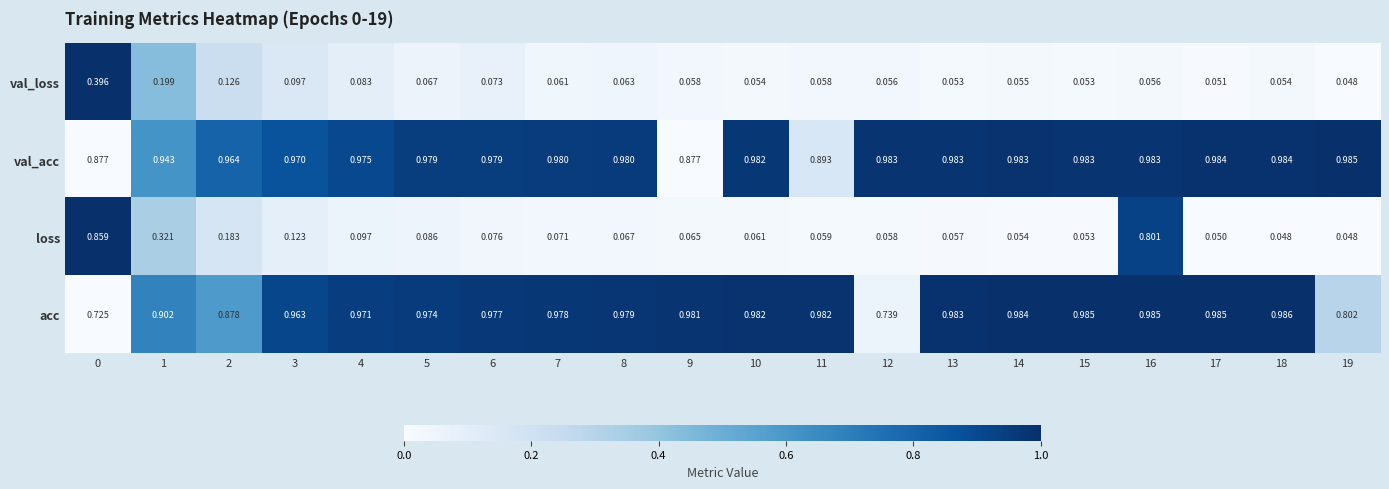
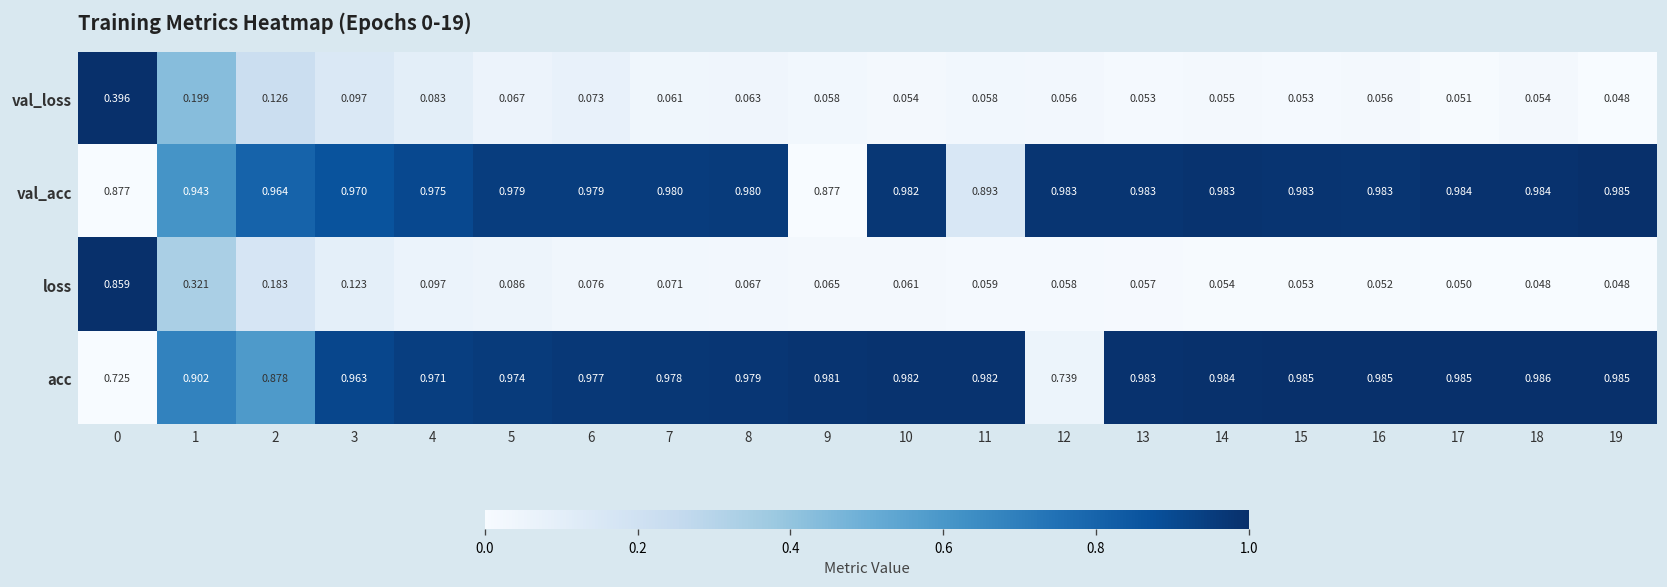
  {
    "val_loss": {
      "0": 0.396,
      "1": 0.199,
      "2": 0.126,
      "3": 0.097,
      "4": 0.083,
      "5": 0.067,
      "6": 0.073,
      "7": 0.061,
      "8": 0.063,
      "9": 0.058,
      "10": 0.054,
      "11": 0.058,
      "12": 0.056,
      "13": 0.053,
      "14": 0.055,
      "15": 0.053,
      "16": 0.056,
      "17": 0.051,
      "18": 0.054,
      "19": 0.048
    },
    "val_acc": {
      "0": 0.877,
      "1": 0.943,
      "2": 0.964,
      "3": 0.970,
      "4": 0.975,
      "5": 0.979,
      "6": 0.979,
      "7": 0.980,
      "8": 0.980,
      "9": 0.877,
      "10": 0.982,
      "11": 0.893,
      "12": 0.983,
      "13": 0.983,
      "14": 0.983,
      "15": 0.983,
      "16": 0.983,
      "17": 0.984,
      "18": 0.984,
      "19": 0.985
    },
    "loss": {
      "0": 0.859,
      "1": 0.321,
      "2": 0.183,
      "3": 0.123,
      "4": 0.097,
      "5": 0.086,
      "6": 0.076,
      "7": 0.071,
      "8": 0.067,
      "9": 0.065,
      "10": 0.061,
      "11": 0.059,
      "12": 0.058,
      "13": 0.057,
      "14": 0.054,
      "15": 0.053,
-     "16": 0.801,
+     "16": 0.052,
      "17": 0.050,
      "18": 0.048,
      "19": 0.048
    },
    "acc": {
      "0": 0.725,
      "1": 0.902,
      "2": 0.878,
      "3": 0.963,
      "4": 0.971,
      "5": 0.974,
      "6": 0.977,
      "7": 0.978,
      "8": 0.979,
      "9": 0.981,
      "10": 0.982,
      "11": 0.982,
      "12": 0.739,
      "13": 0.983,
      "14": 0.984,
      "15": 0.985,
      "16": 0.985,
      "17": 0.985,
      "18": 0.986,
-     "19": 0.802
+     "19": 0.985
    }
  }
